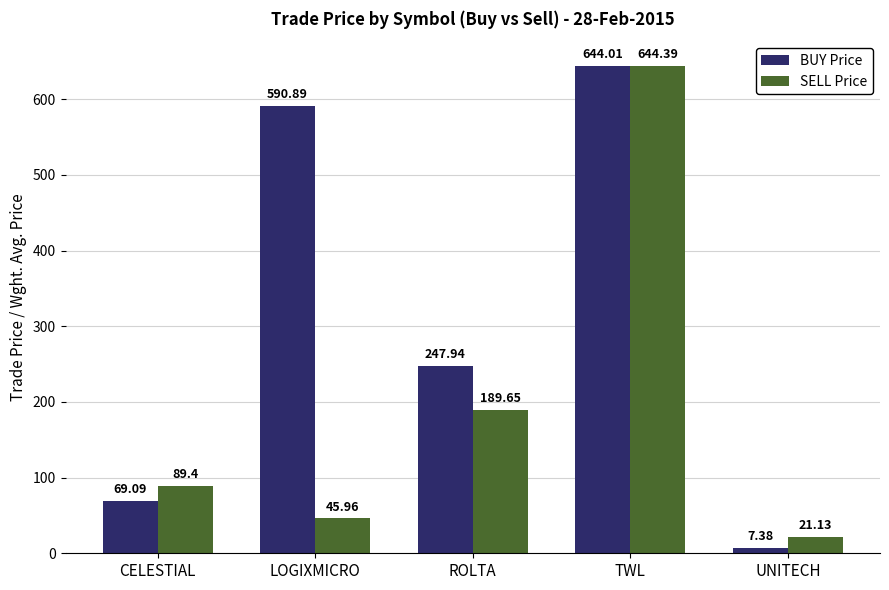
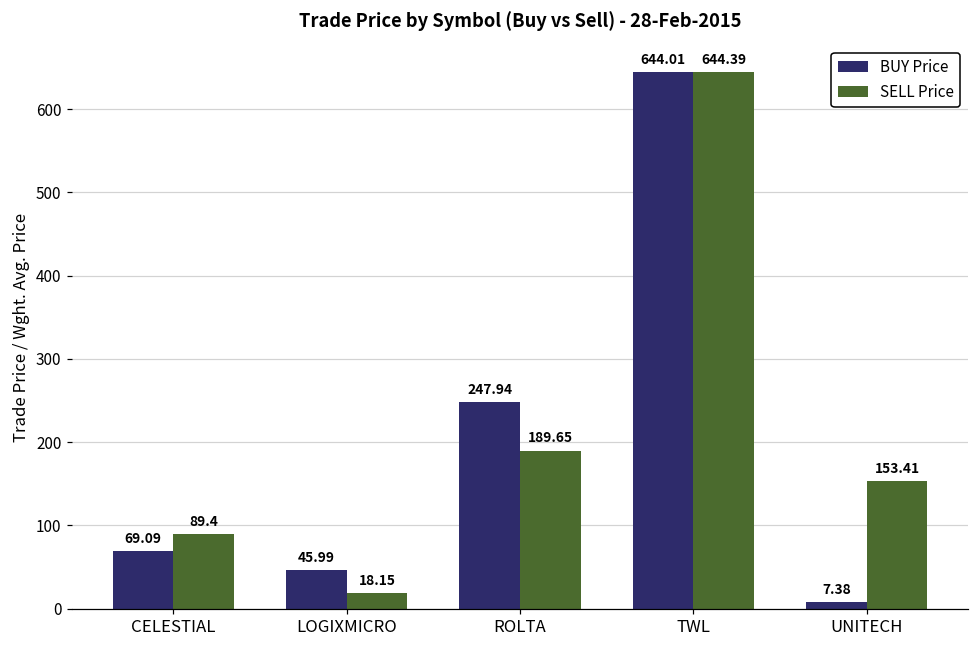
  {
    "BUY Price": {
      "CELESTIAL": 69.09,
-     "LOGIXMICRO": 590.89,
+     "LOGIXMICRO": 45.99,
      "ROLTA": 247.94,
      "TWL": 644.01,
      "UNITECH": 7.38
    },
    "SELL Price": {
      "CELESTIAL": 89.4,
-     "LOGIXMICRO": 45.96,
+     "LOGIXMICRO": 18.15,
      "ROLTA": 189.65,
      "TWL": 644.39,
-     "UNITECH": 21.13
+     "UNITECH": 153.41
    }
  }
